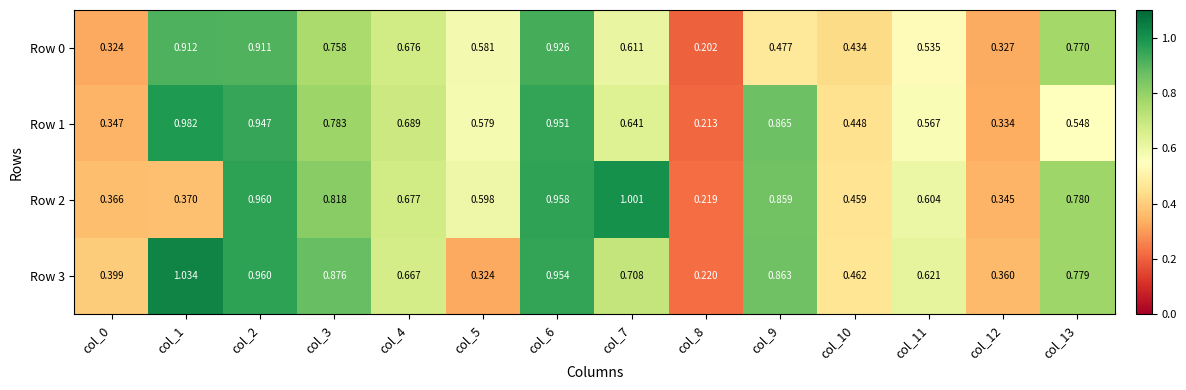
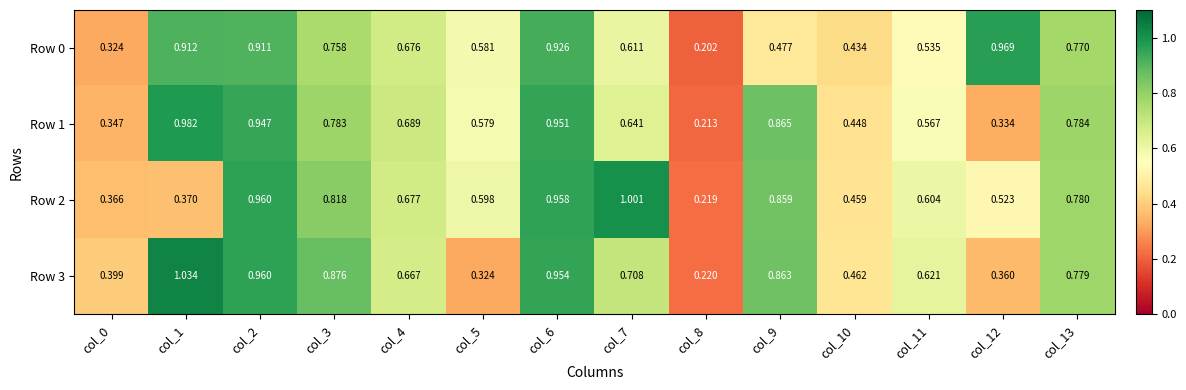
  {
    "Row 0": {
      "col_0": 0.324,
      "col_1": 0.912,
      "col_2": 0.911,
      "col_3": 0.758,
      "col_4": 0.676,
      "col_5": 0.581,
      "col_6": 0.926,
      "col_7": 0.611,
      "col_8": 0.202,
      "col_9": 0.477,
      "col_10": 0.434,
      "col_11": 0.535,
-     "col_12": 0.327,
+     "col_12": 0.969,
      "col_13": 0.770
    },
    "Row 1": {
      "col_0": 0.347,
      "col_1": 0.982,
      "col_2": 0.947,
      "col_3": 0.783,
      "col_4": 0.689,
      "col_5": 0.579,
      "col_6": 0.951,
      "col_7": 0.641,
      "col_8": 0.213,
      "col_9": 0.865,
      "col_10": 0.448,
      "col_11": 0.567,
      "col_12": 0.334,
-     "col_13": 0.548
+     "col_13": 0.784
    },
    "Row 2": {
      "col_0": 0.366,
      "col_1": 0.370,
      "col_2": 0.960,
      "col_3": 0.818,
      "col_4": 0.677,
      "col_5": 0.598,
      "col_6": 0.958,
      "col_7": 1.001,
      "col_8": 0.219,
      "col_9": 0.859,
      "col_10": 0.459,
      "col_11": 0.604,
-     "col_12": 0.345,
+     "col_12": 0.523,
      "col_13": 0.780
    },
    "Row 3": {
      "col_0": 0.399,
      "col_1": 1.034,
      "col_2": 0.960,
      "col_3": 0.876,
      "col_4": 0.667,
      "col_5": 0.324,
      "col_6": 0.954,
      "col_7": 0.708,
      "col_8": 0.220,
      "col_9": 0.863,
      "col_10": 0.462,
      "col_11": 0.621,
      "col_12": 0.360,
      "col_13": 0.779
    }
  }
